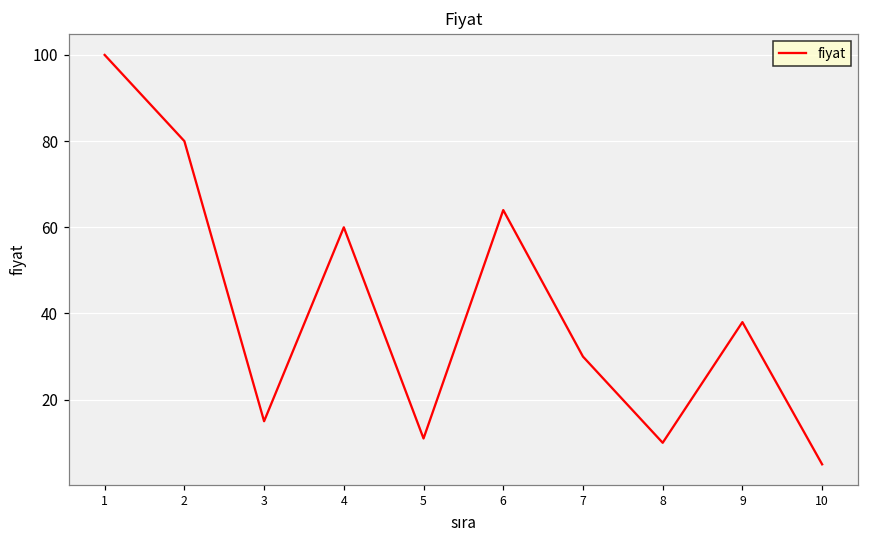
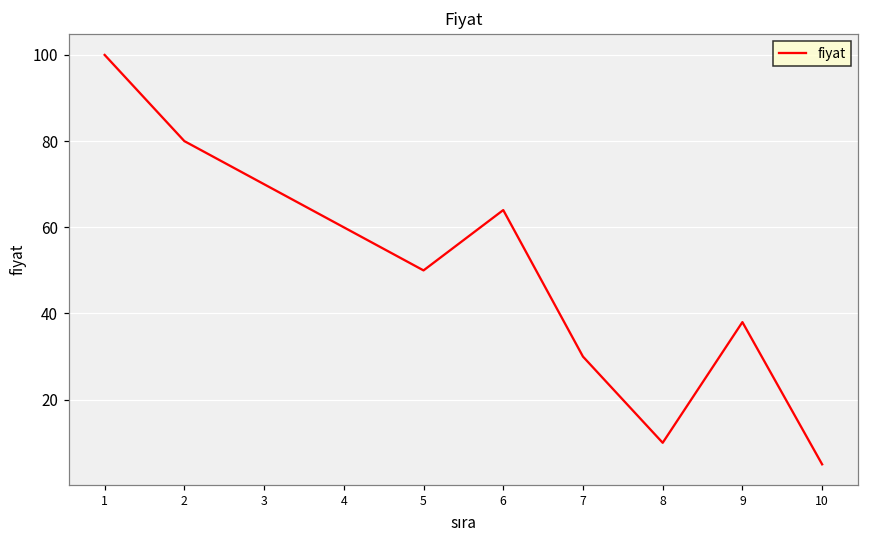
  {
    "1": 100,
    "2": 80,
-   "3": 15,
+   "3": 70,
    "4": 60,
-   "5": 11,
+   "5": 50,
    "6": 64,
    "7": 30,
    "8": 10,
    "9": 38,
    "10": 5
  }
